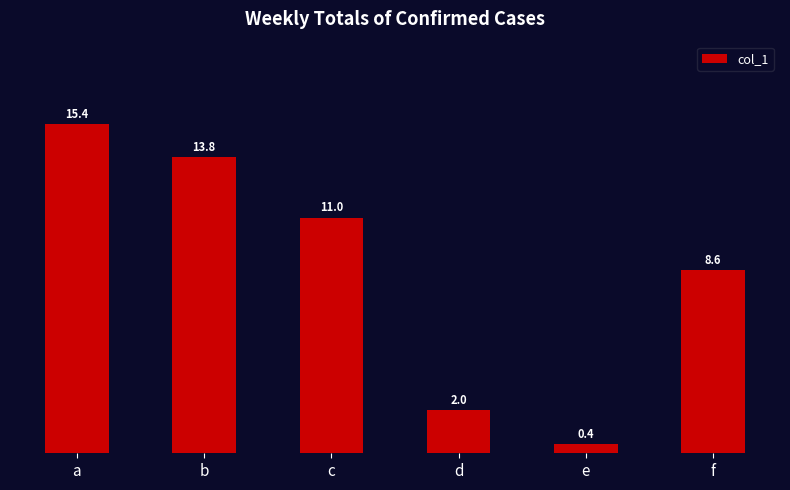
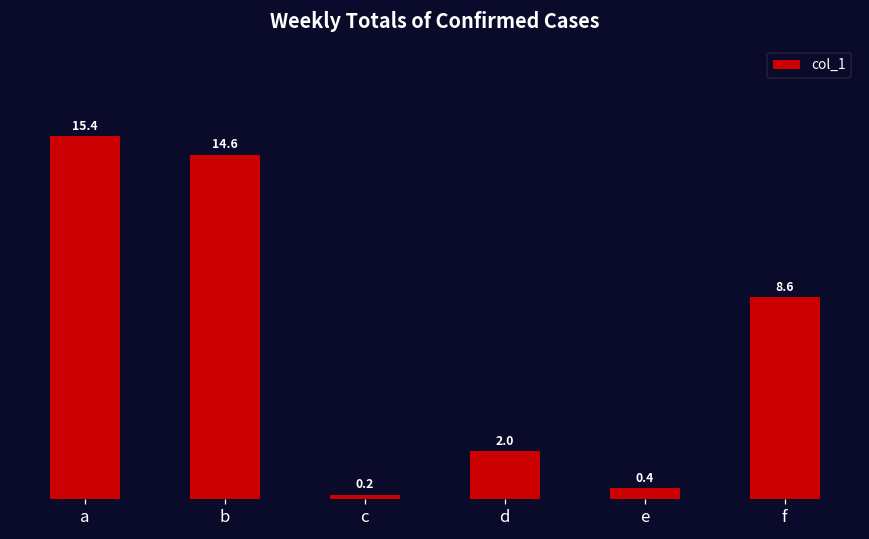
  {
    "a": 15.4,
-   "b": 13.8,
-   "c": 11.0,
+   "b": 14.6,
+   "c": 0.2,
    "d": 2.0,
    "e": 0.4,
    "f": 8.6
  }
